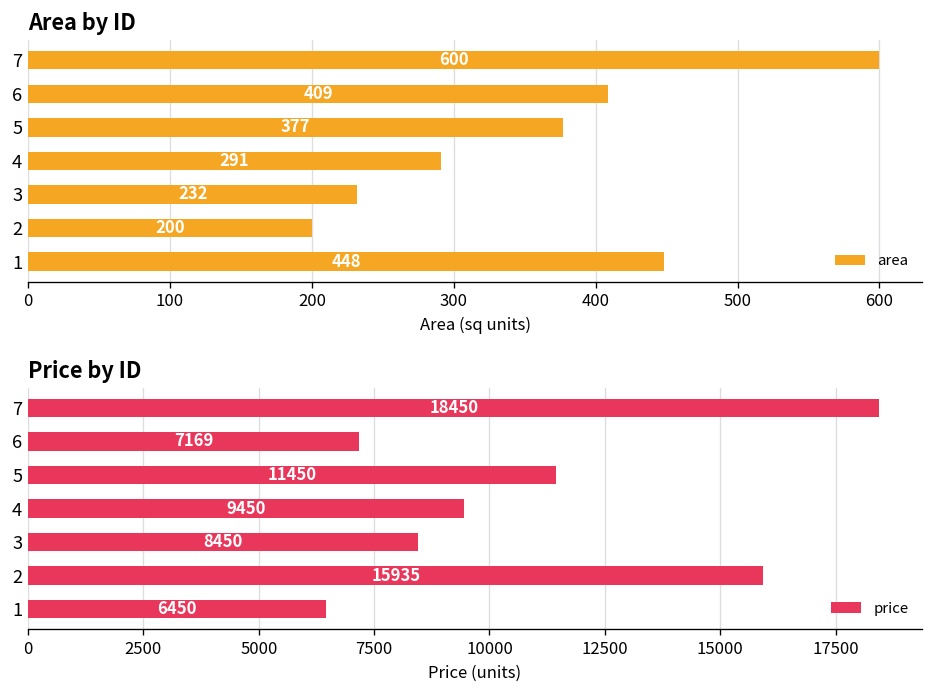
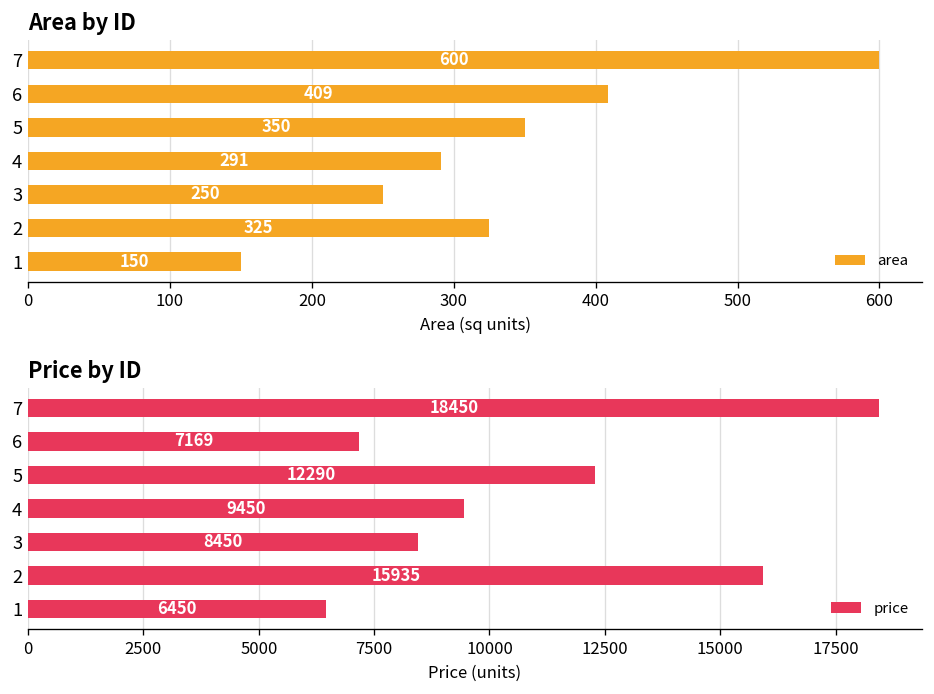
  {
    "Area by ID": {
      "7": 600,
      "6": 409,
-     "5": 377,
+     "5": 350,
      "4": 291,
-     "3": 232,
-     "2": 200,
-     "1": 448
+     "3": 250,
+     "2": 325,
+     "1": 150
    },
    "Price by ID": {
      "7": 18450,
      "6": 7169,
-     "5": 11450,
+     "5": 12290,
      "4": 9450,
      "3": 8450,
      "2": 15935,
      "1": 6450
    }
  }
